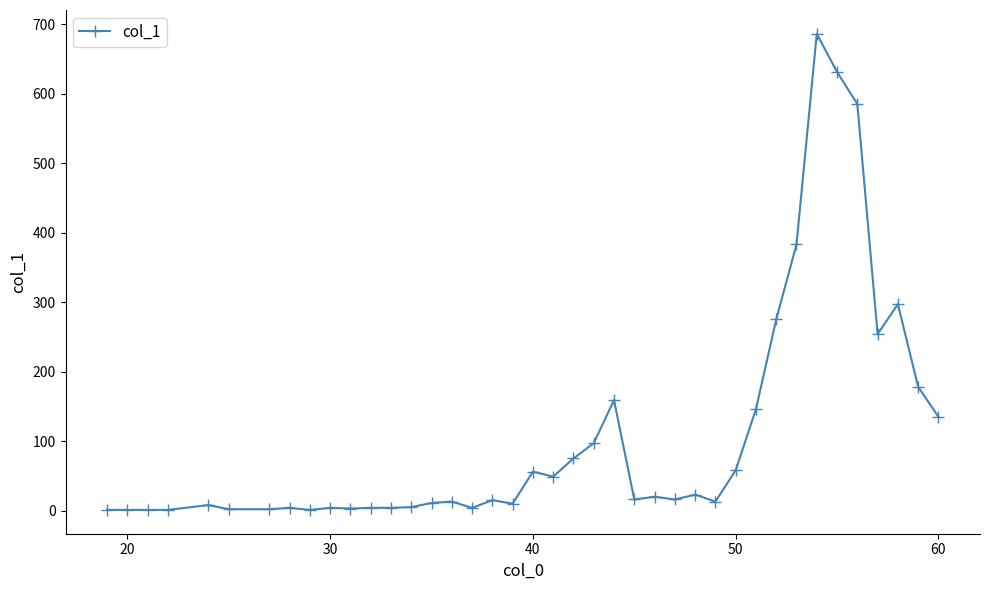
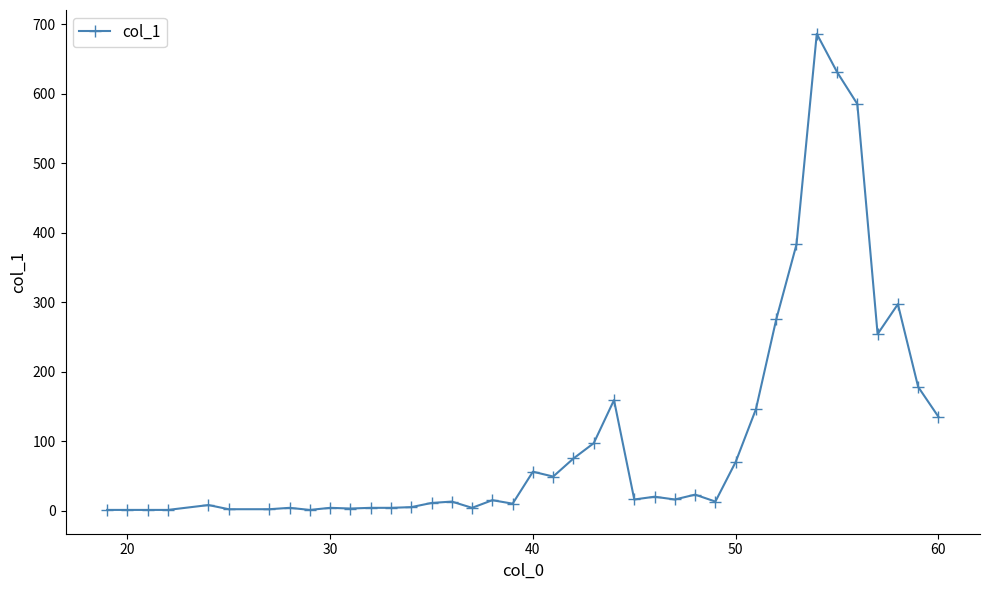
  {
    "20": 0,
    "30": 0,
    "40": 60,
-   "50": 60,
+   "50": 70,
    "60": 140
  }
